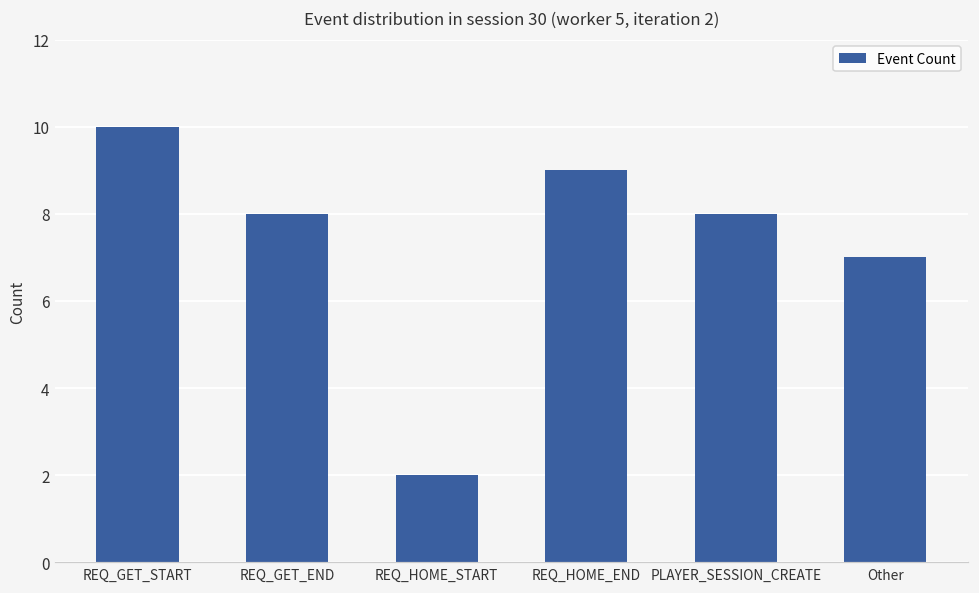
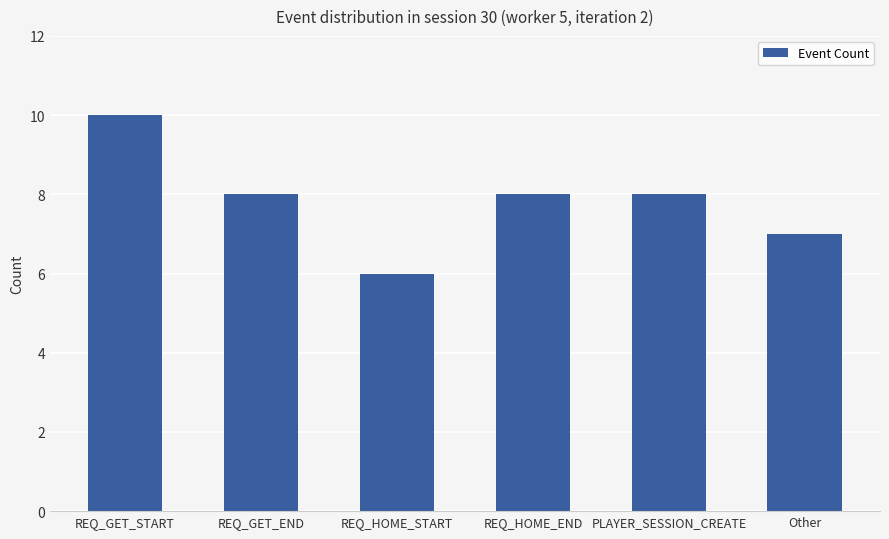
  {
    "REQ_GET_START": 10,
    "REQ_GET_END": 8,
-   "REQ_HOME_START": 2,
-   "REQ_HOME_END": 9,
+   "REQ_HOME_START": 6,
+   "REQ_HOME_END": 8,
    "PLAYER_SESSION_CREATE": 8,
    "Other": 7
  }
